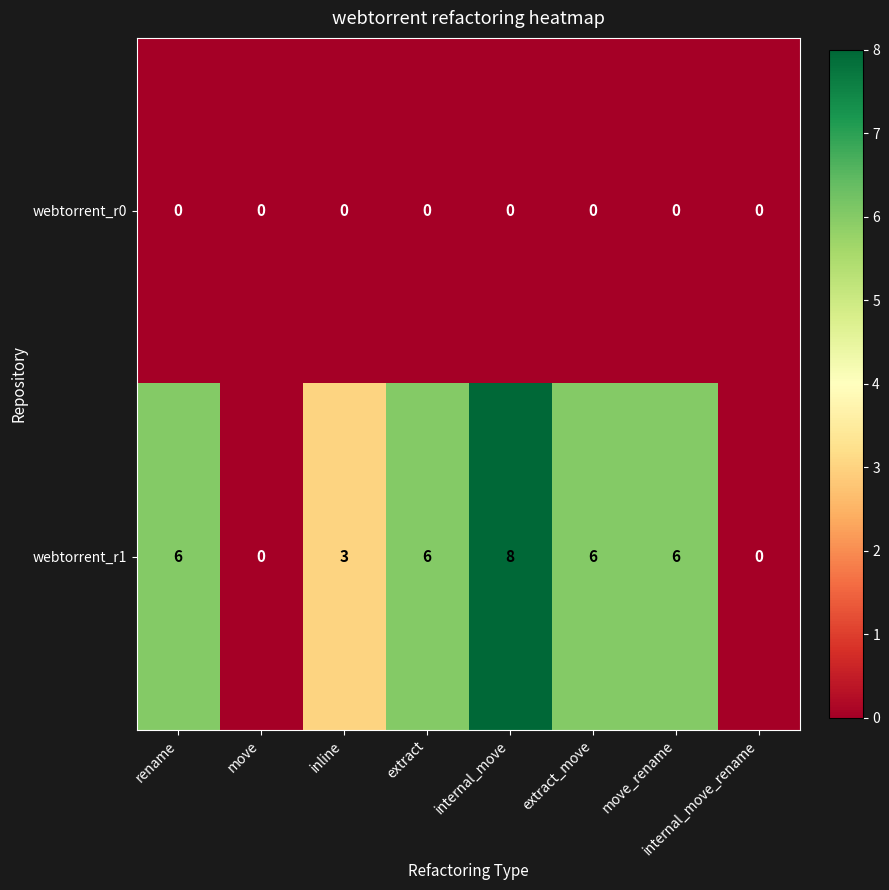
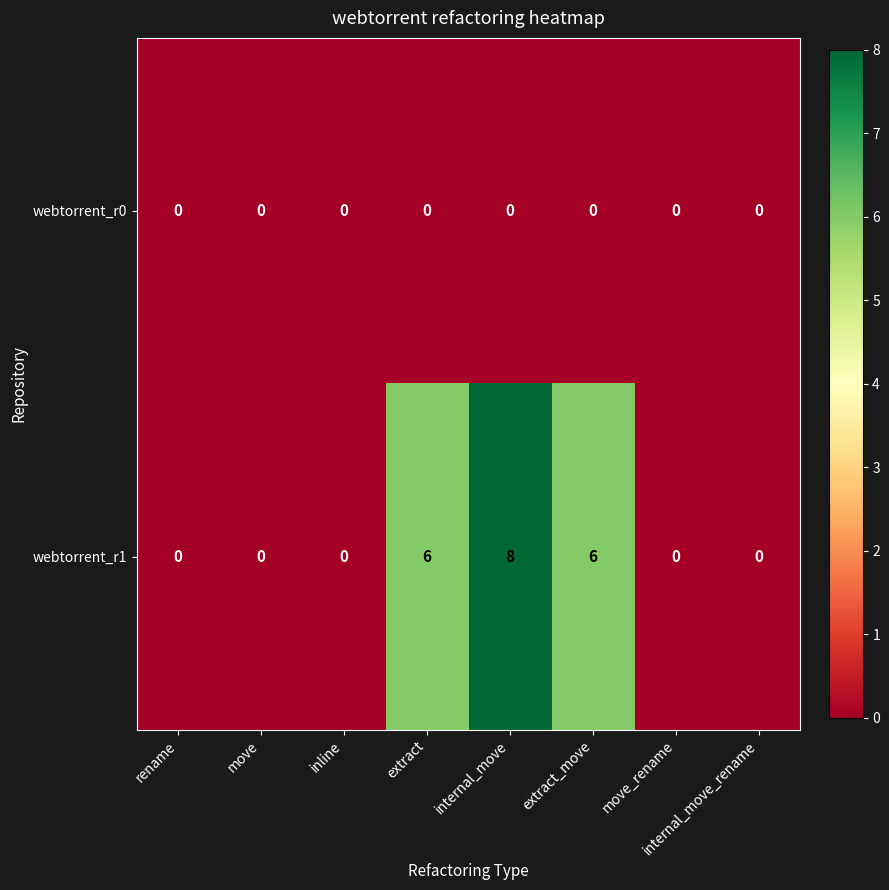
  {
    "webtorrent_r0": {
      "rename": 0,
      "move": 0,
      "inline": 0,
      "extract": 0,
      "internal_move": 0,
      "extract_move": 0,
      "move_rename": 0,
      "internal_move_rename": 0
    },
    "webtorrent_r1": {
-     "rename": 6,
+     "rename": 0,
      "move": 0,
-     "inline": 3,
+     "inline": 0,
      "extract": 6,
      "internal_move": 8,
      "extract_move": 6,
-     "move_rename": 6,
+     "move_rename": 0,
      "internal_move_rename": 0
    }
  }
